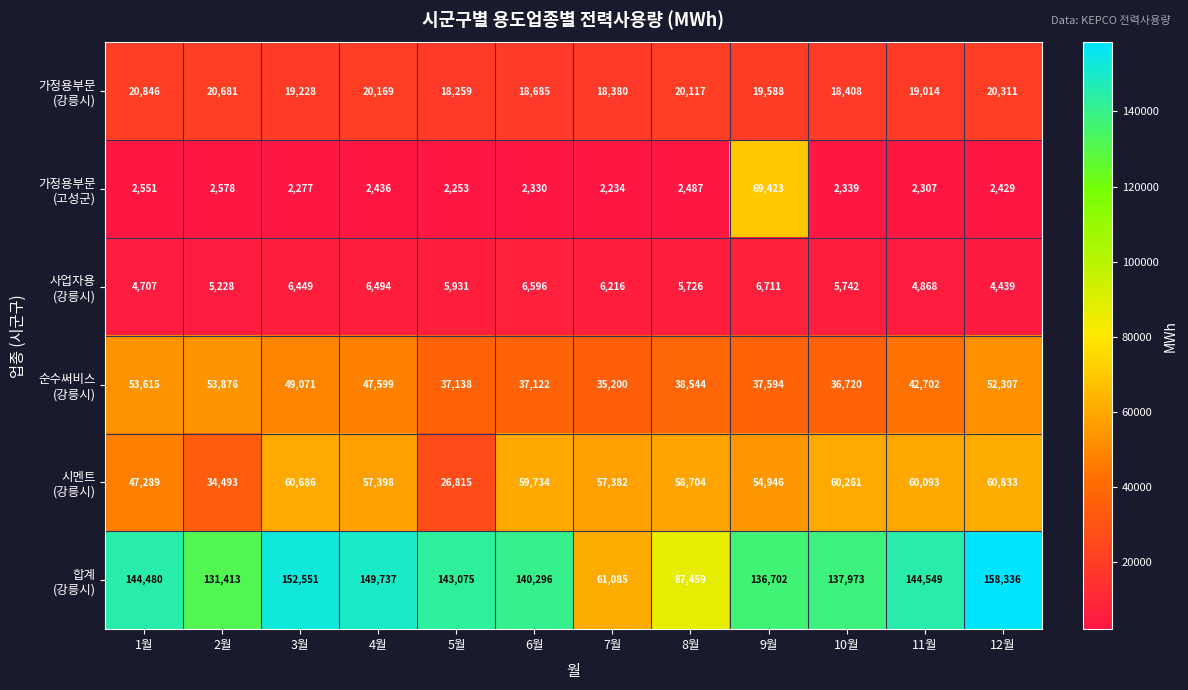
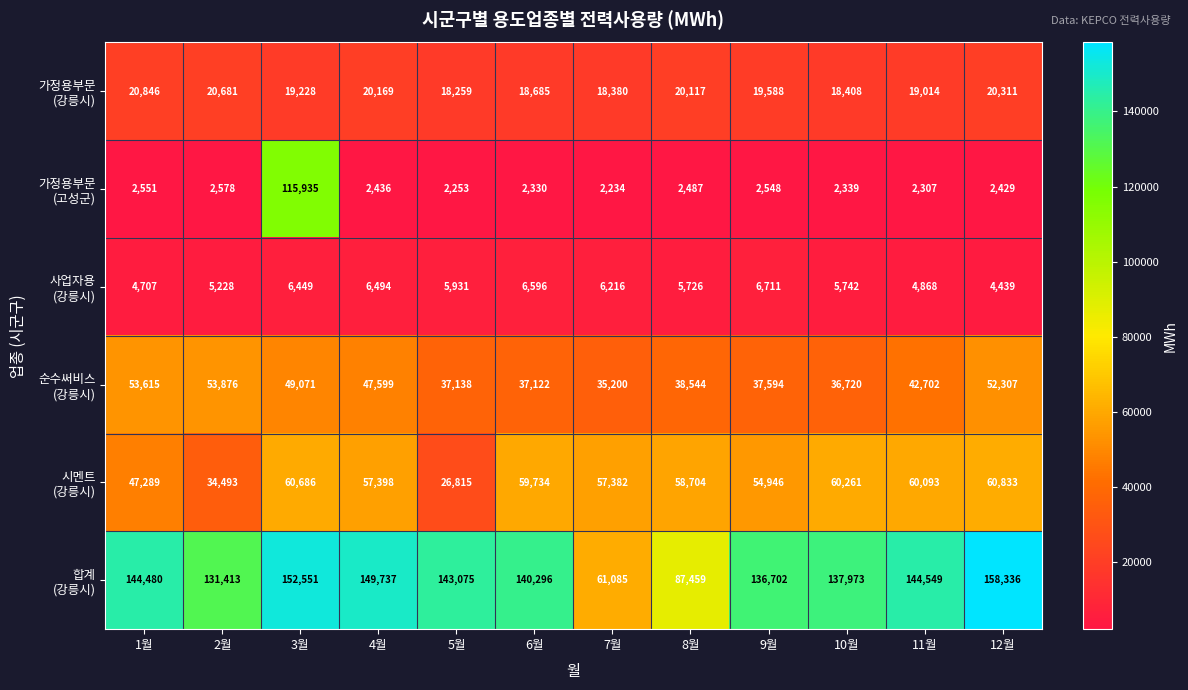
  {
    "가정용부문 (강릉시)": {
      "1월": "20,846",
      "2월": "20,681",
      "3월": "19,228",
      "4월": "20,169",
      "5월": "18,259",
      "6월": "18,685",
      "7월": "18,380",
      "8월": "20,117",
      "9월": "19,588",
      "10월": "18,408",
      "11월": "19,014",
      "12월": "20,311"
    },
    "가정용부문 (고성군)": {
      "1월": "2,551",
      "2월": "2,578",
-     "3월": "2,277",
+     "3월": "115,935",
      "4월": "2,436",
      "5월": "2,253",
      "6월": "2,330",
      "7월": "2,234",
      "8월": "2,487",
-     "9월": "69,423",
+     "9월": "2,548",
      "10월": "2,339",
      "11월": "2,307",
      "12월": "2,429"
    },
    "사업자용 (강릉시)": {
      "1월": "4,707",
      "2월": "5,228",
      "3월": "6,449",
      "4월": "6,494",
      "5월": "5,931",
      "6월": "6,596",
      "7월": "6,216",
      "8월": "5,726",
      "9월": "6,711",
      "10월": "5,742",
      "11월": "4,868",
      "12월": "4,439"
    },
    "순수써비스 (강릉시)": {
      "1월": "53,615",
      "2월": "53,876",
      "3월": "49,071",
      "4월": "47,599",
      "5월": "37,138",
      "6월": "37,122",
      "7월": "35,200",
      "8월": "38,544",
      "9월": "37,594",
      "10월": "36,720",
      "11월": "42,702",
      "12월": "52,307"
    },
    "시멘트 (강릉시)": {
      "1월": "47,289",
      "2월": "34,493",
      "3월": "60,686",
      "4월": "57,398",
      "5월": "26,815",
      "6월": "59,734",
      "7월": "57,382",
      "8월": "58,704",
      "9월": "54,946",
      "10월": "60,261",
      "11월": "60,093",
      "12월": "60,833"
    },
    "합계 (강릉시)": {
      "1월": "144,480",
      "2월": "131,413",
      "3월": "152,551",
      "4월": "149,737",
      "5월": "143,075",
      "6월": "140,296",
      "7월": "61,085",
      "8월": "87,459",
      "9월": "136,702",
      "10월": "137,973",
      "11월": "144,549",
      "12월": "158,336"
    }
  }
